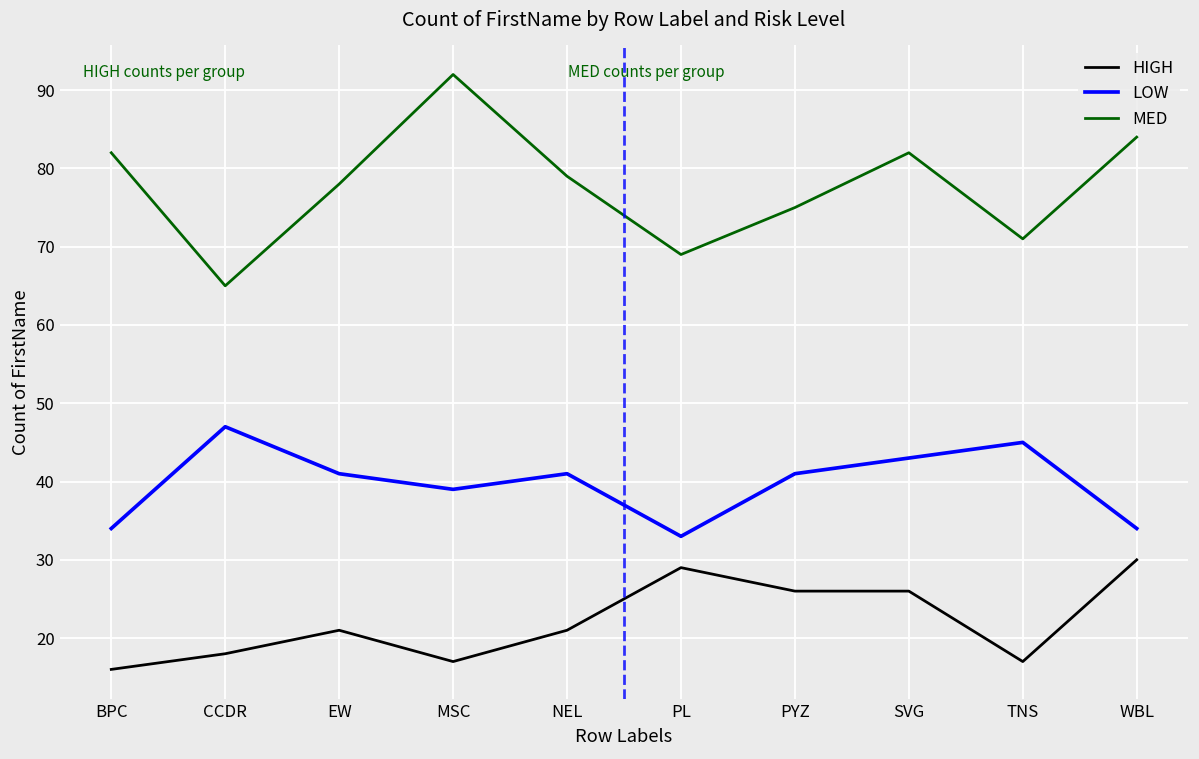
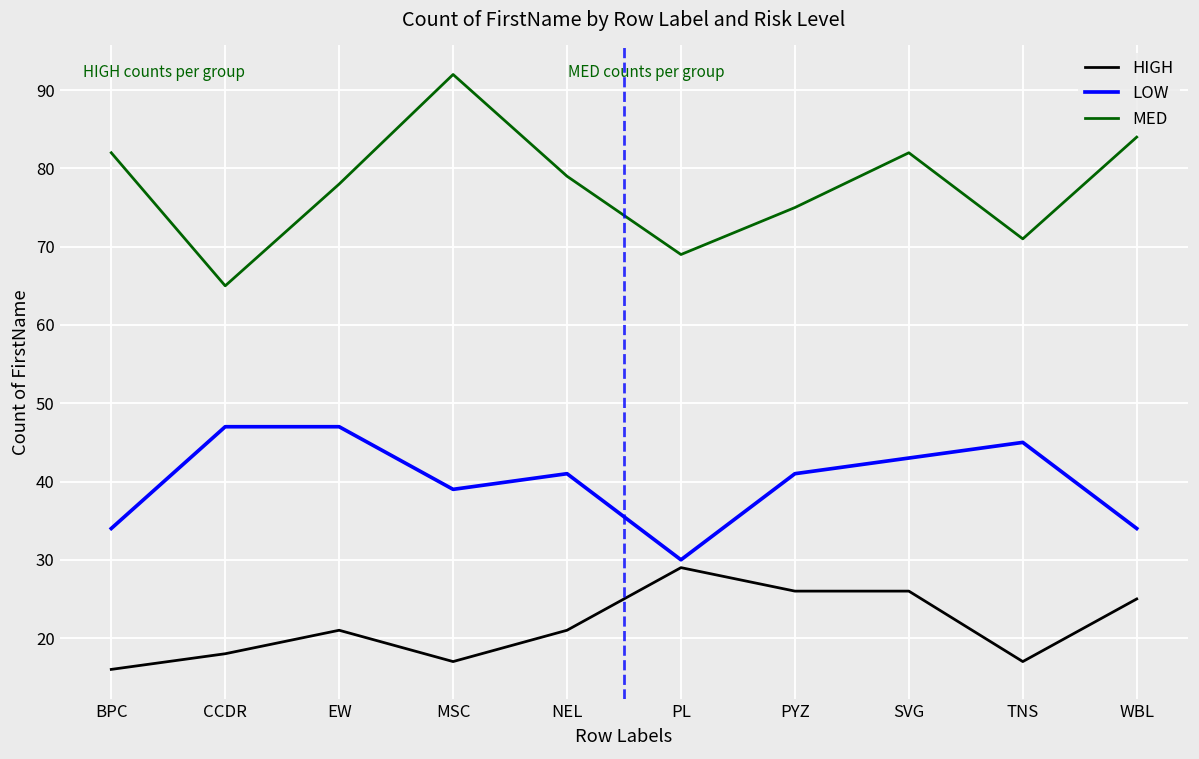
  {
    "HIGH": {
      "BPC": 16,
      "CCDR": 18,
      "EW": 21,
      "MSC": 17,
      "NEL": 21,
      "PL": 29,
      "PYZ": 26,
      "SVG": 26,
      "TNS": 17,
-     "WBL": 30
+     "WBL": 25
    },
    "LOW": {
      "BPC": 34,
      "CCDR": 47,
-     "EW": 41,
+     "EW": 47,
      "MSC": 39,
      "NEL": 41,
-     "PL": 33,
+     "PL": 30,
      "PYZ": 41,
      "SVG": 43,
      "TNS": 45,
      "WBL": 34
    },
    "MED": {
      "BPC": 82,
      "CCDR": 65,
      "EW": 78,
      "MSC": 92,
      "NEL": 79,
      "PL": 69,
      "PYZ": 75,
      "SVG": 82,
      "TNS": 71
    }
  }
